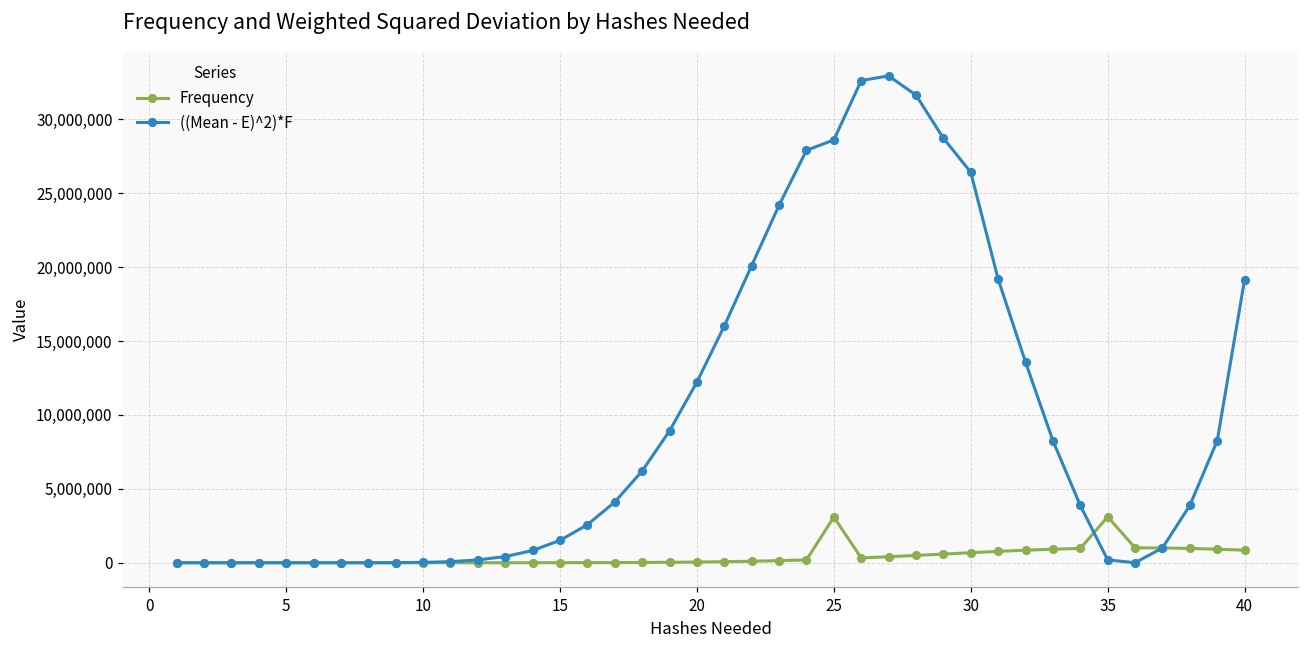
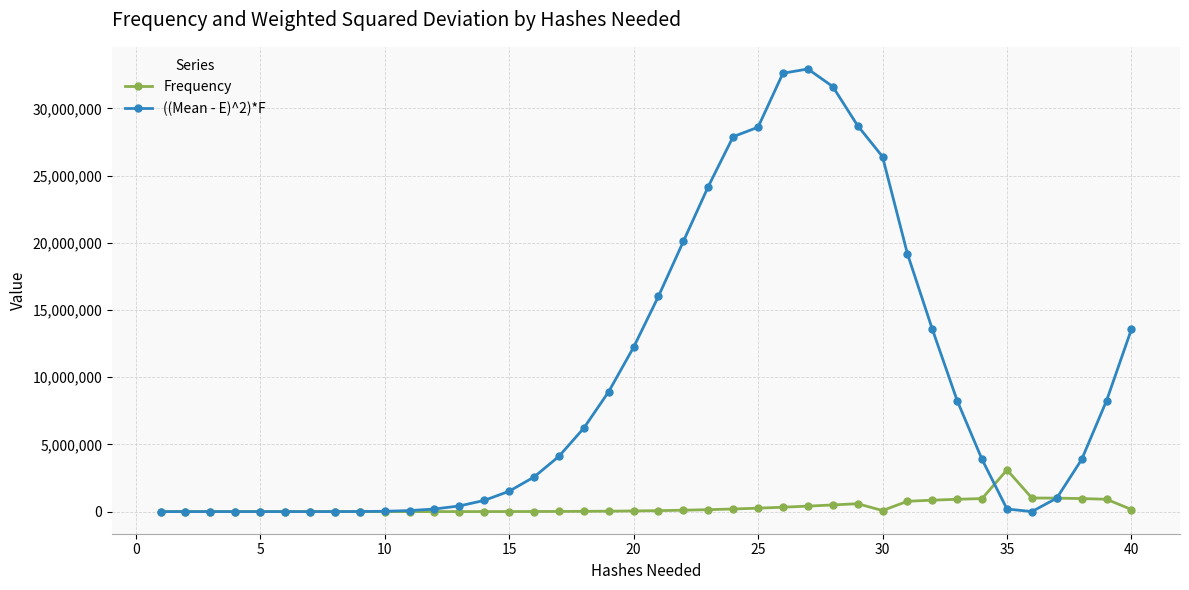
  {
    "Frequency": {
      "15": "0",
      "20": "0",
-     "25": "3,100,000",
-     "30": "700,000",
+     "25": "300,000",
+     "30": "100,000",
      "35": "3,100,000",
-     "40": "800,000"
+     "40": "200,000"
    },
    "((Mean - E)^2)*F": {
      "15": "1,500,000",
      "20": "12,200,000",
      "25": "28,600,000",
      "30": "26,400,000",
      "35": "200,000",
-     "40": "19,200,000"
+     "40": "13,600,000"
    }
  }
